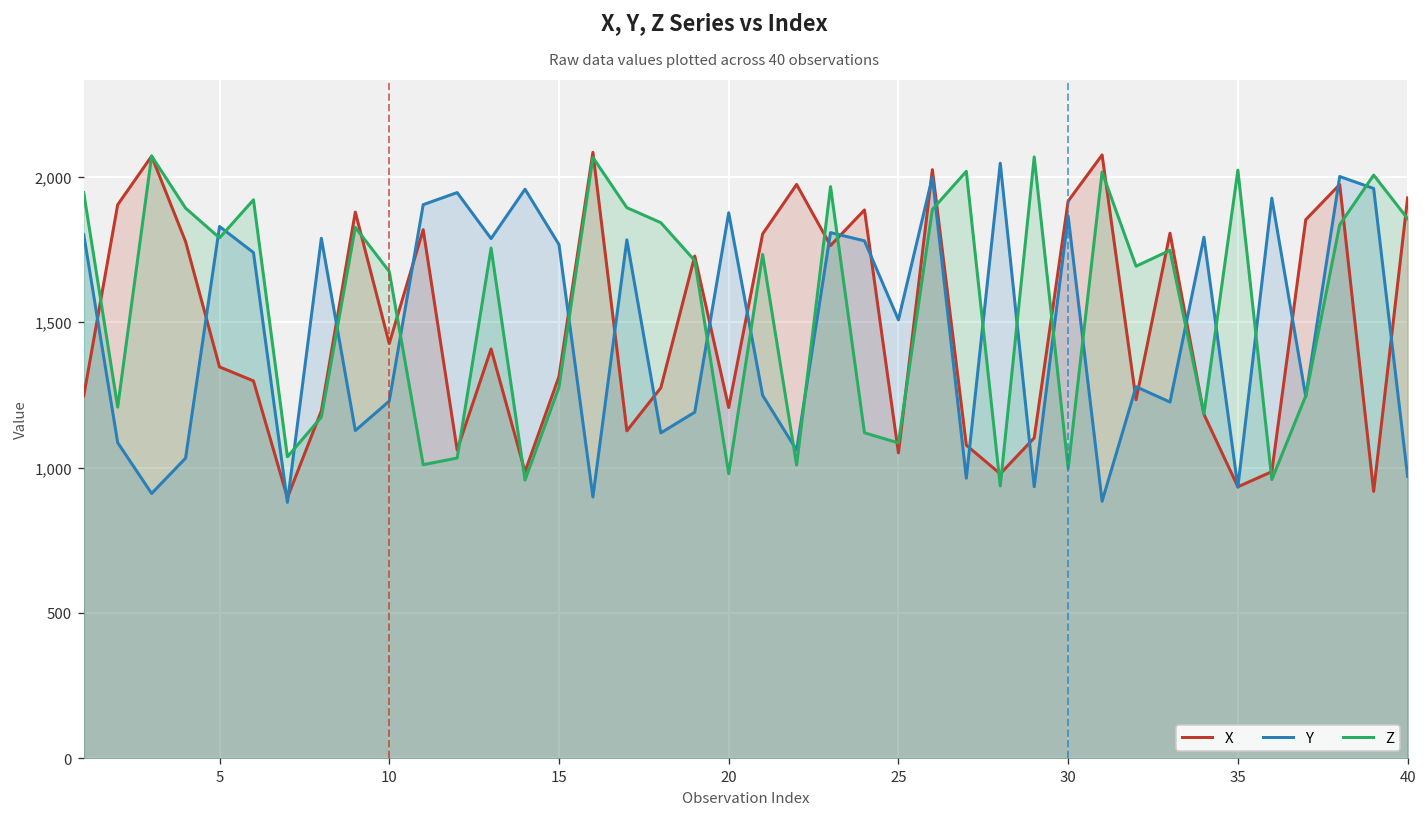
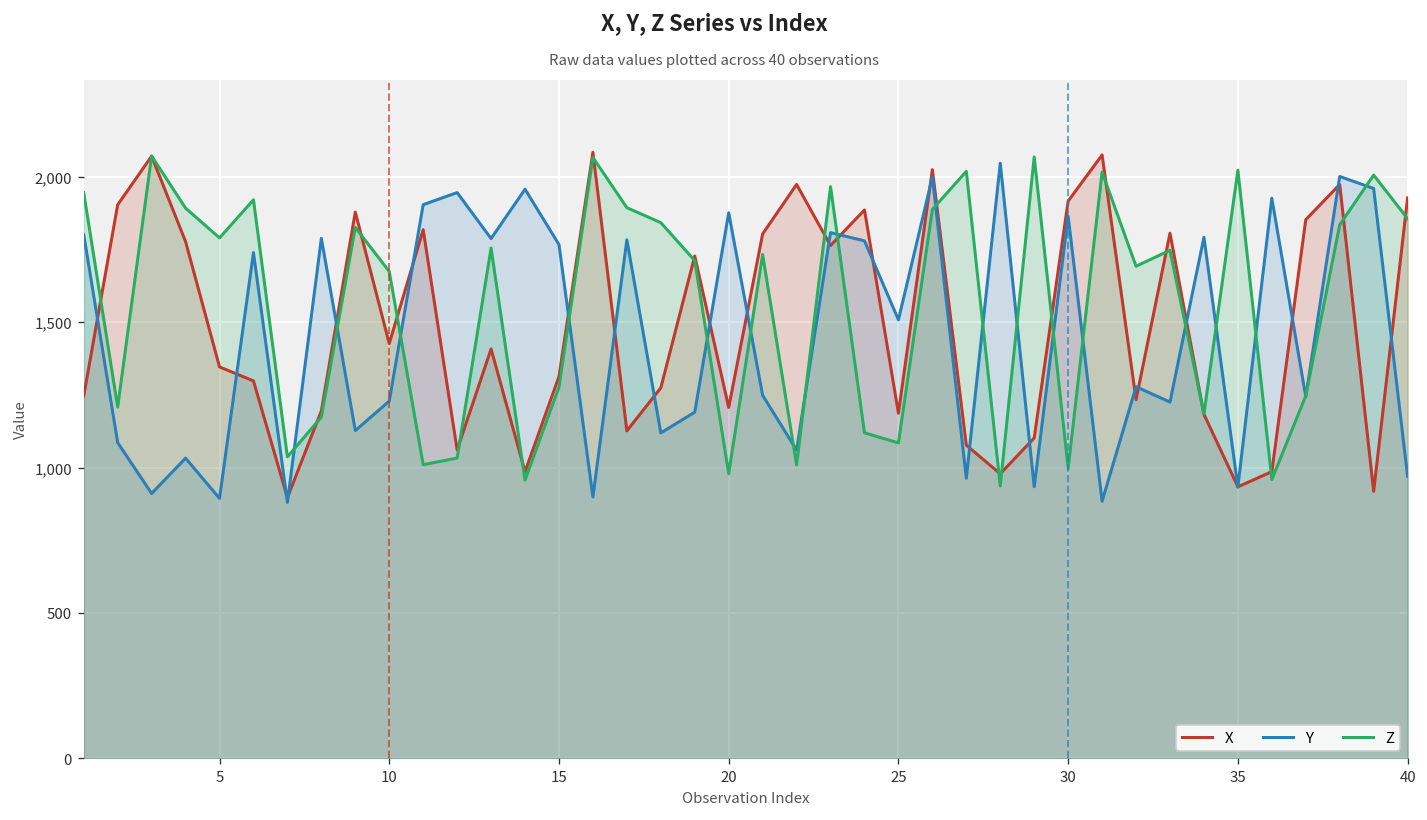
  {
    "X": {
      "5": "1,350",
      "10": "1,430",
      "15": "1,310",
      "20": "1,210",
-     "25": "1,050",
+     "25": "1,190",
      "30": "1,920",
      "40": "1,930"
    },
    "Y": {
-     "5": "1,830",
+     "5": "890",
      "10": "1,230",
      "15": "1,770",
      "20": "1,880",
      "25": "1,510",
      "30": "1,870",
      "40": "970"
    },
    "Z": {
      "5": "1,790",
      "10": "1,670",
      "15": "1,280",
      "20": "980",
      "25": "1,090",
      "30": "1,000",
      "35": "2,020",
      "40": "1,860"
    }
  }
